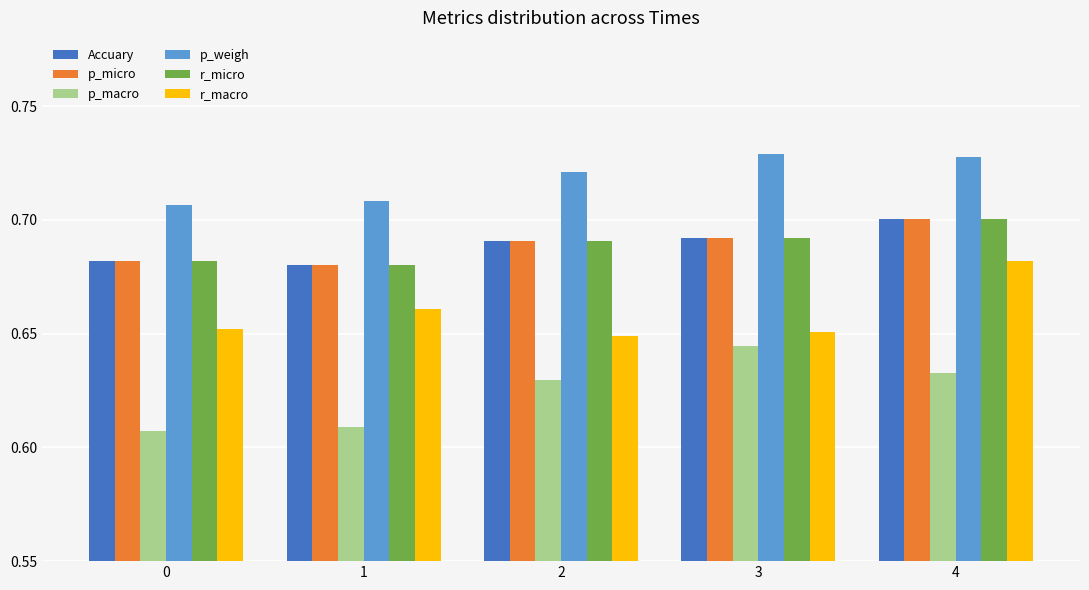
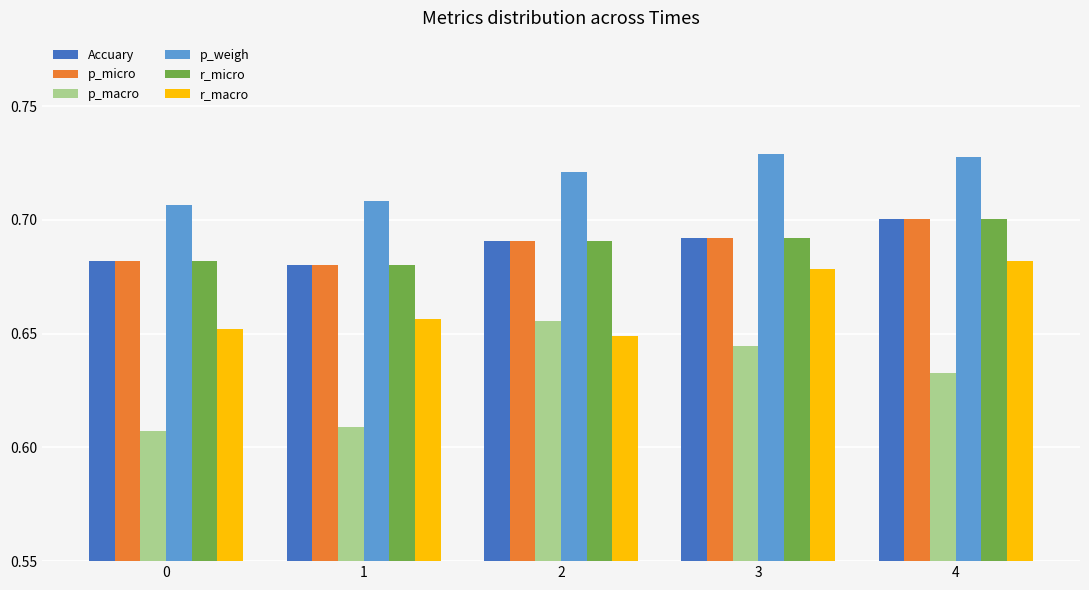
  {
    "p_micro": {
      "0": 0.682,
      "1": 0.680,
      "2": 0.691,
      "3": 0.692,
      "4": 0.701
    },
    "p_macro": {
      "0": 0.607,
      "1": 0.609,
-     "2": 0.630,
+     "2": 0.655,
      "3": 0.644,
      "4": 0.633
    },
    "r_micro": {
      "0": 0.682,
      "1": 0.680,
      "2": 0.691,
      "3": 0.692,
      "4": 0.701
    },
    "r_macro": {
      "0": 0.652,
-     "1": 0.661,
+     "1": 0.656,
      "2": 0.649,
-     "3": 0.651,
+     "3": 0.679,
      "4": 0.682
    }
  }
